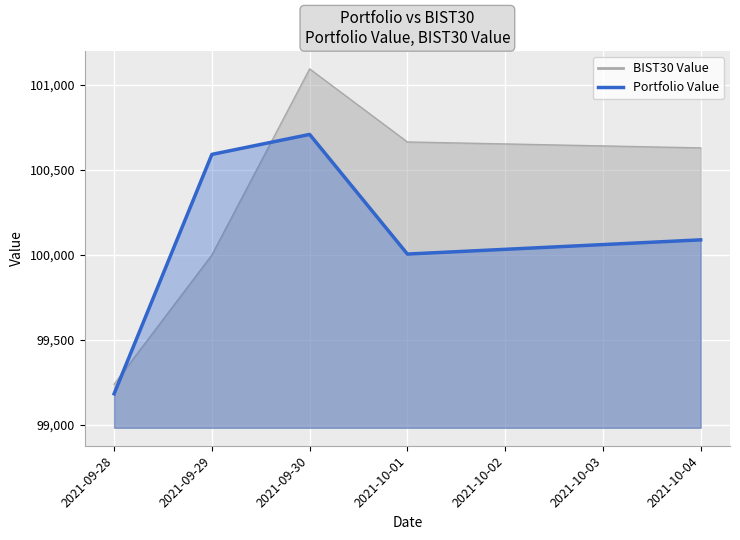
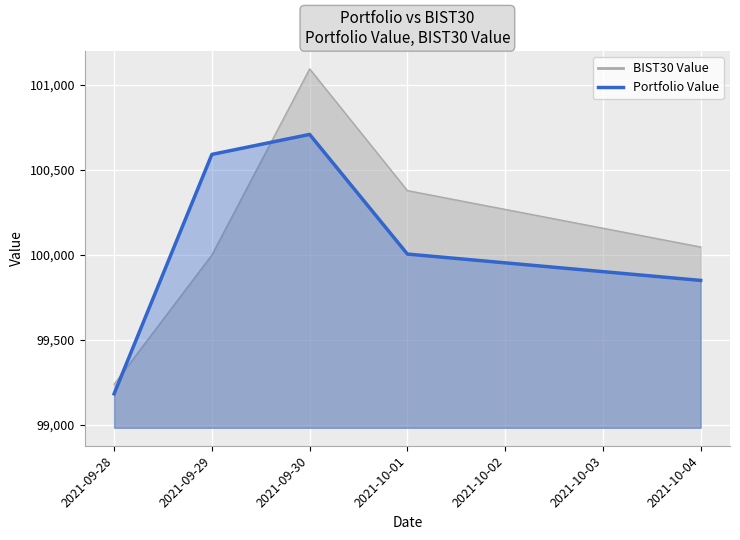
  {
    "BIST30 Value": {
      "2021-09-28": "99,240",
      "2021-09-29": "100,000",
      "2021-09-30": "101,090",
-     "2021-10-01": "100,660",
-     "2021-10-04": "100,630"
+     "2021-10-01": "100,380",
+     "2021-10-04": "100,050"
    },
    "Portfolio Value": {
      "2021-09-28": "99,180",
      "2021-09-29": "100,590",
      "2021-09-30": "100,710",
      "2021-10-01": "100,010",
-     "2021-10-04": "100,090"
+     "2021-10-04": "99,850"
    }
  }
